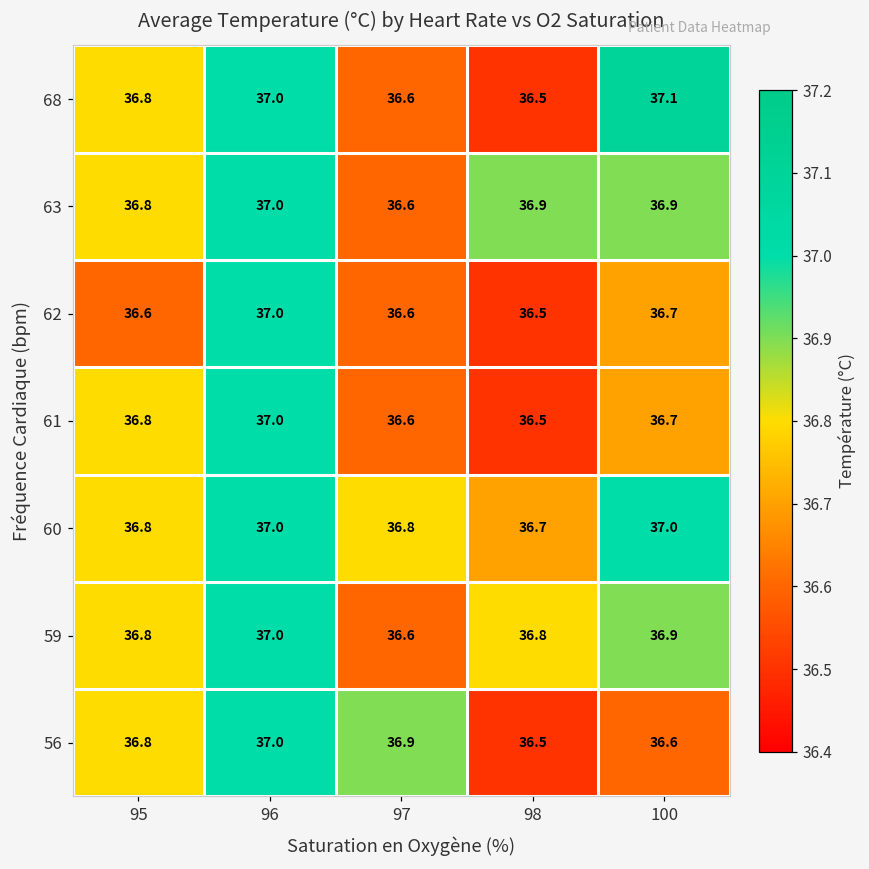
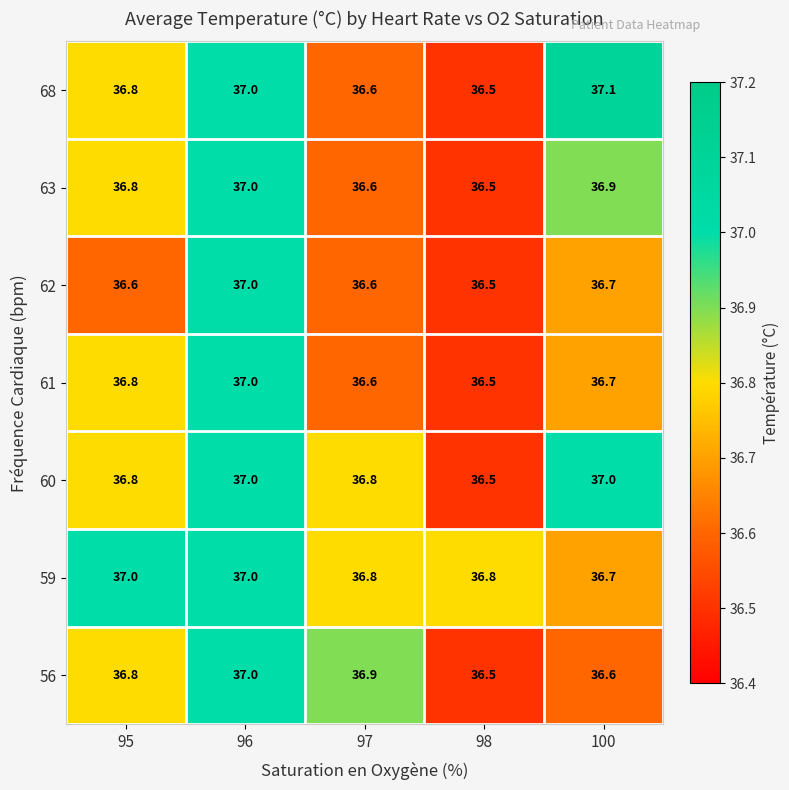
  {
    "68": {
      "95": 36.8,
      "96": 37.0,
      "97": 36.6,
      "98": 36.5,
      "100": 37.1
    },
    "63": {
      "95": 36.8,
      "96": 37.0,
      "97": 36.6,
-     "98": 36.9,
+     "98": 36.5,
      "100": 36.9
    },
    "62": {
      "95": 36.6,
      "96": 37.0,
      "97": 36.6,
      "98": 36.5,
      "100": 36.7
    },
    "61": {
      "95": 36.8,
      "96": 37.0,
      "97": 36.6,
      "98": 36.5,
      "100": 36.7
    },
    "60": {
      "95": 36.8,
      "96": 37.0,
      "97": 36.8,
-     "98": 36.7,
+     "98": 36.5,
      "100": 37.0
    },
    "59": {
-     "95": 36.8,
+     "95": 37.0,
      "96": 37.0,
-     "97": 36.6,
+     "97": 36.8,
      "98": 36.8,
-     "100": 36.9
+     "100": 36.7
    },
    "56": {
      "95": 36.8,
      "96": 37.0,
      "97": 36.9,
      "98": 36.5,
      "100": 36.6
    }
  }
